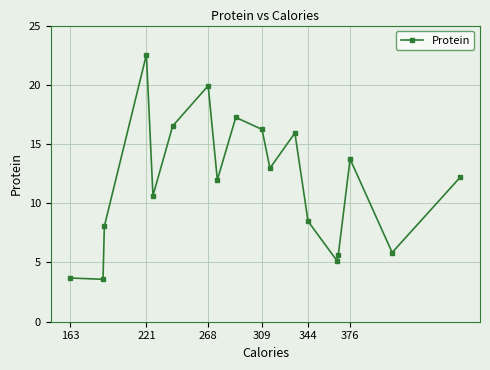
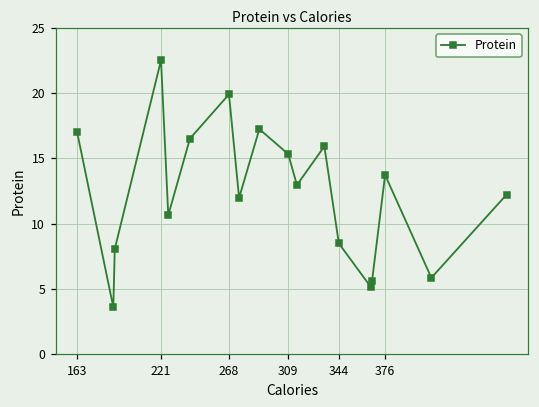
  {
-   "163": 3.7,
+   "163": 17.0,
    "221": 22.5,
    "268": 19.9,
-   "309": 16.2,
+   "309": 15.3,
    "344": 8.5,
    "376": 13.7
  }
